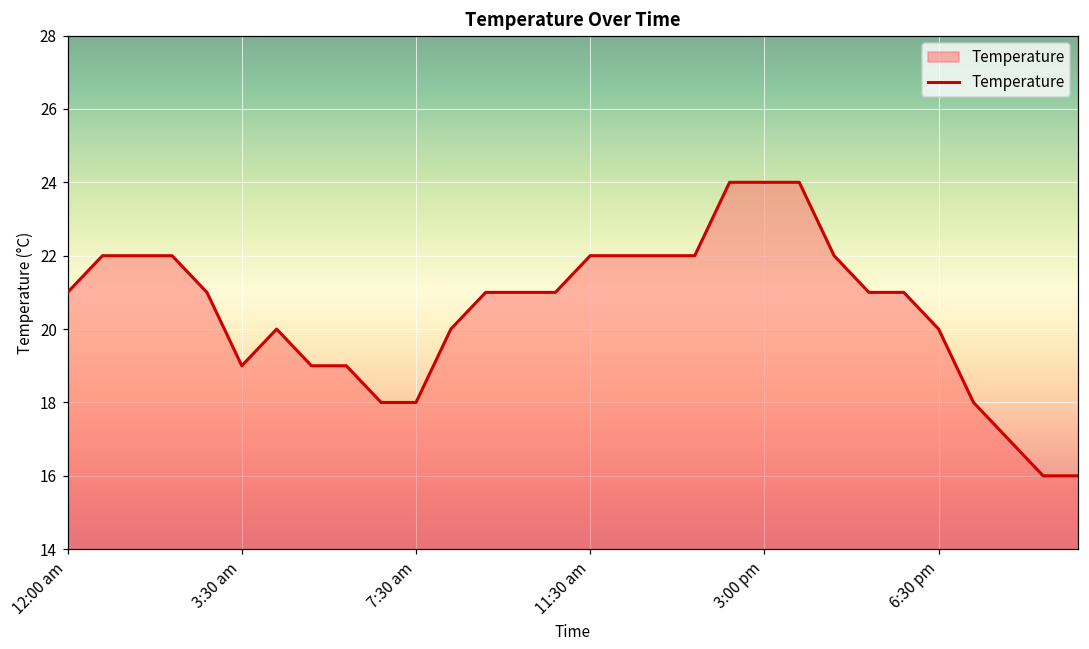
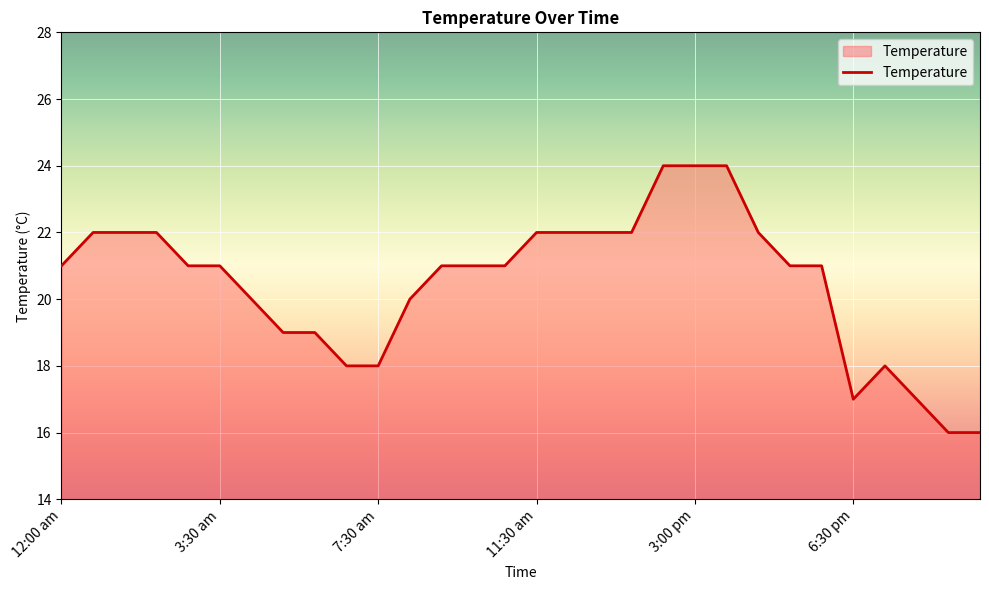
  {
    "12:00 am": 21,
-   "3:30 am": 19,
+   "3:30 am": 21,
    "7:30 am": 18,
    "11:30 am": 22,
    "3:00 pm": 24,
-   "6:30 pm": 20
+   "6:30 pm": 17
  }
